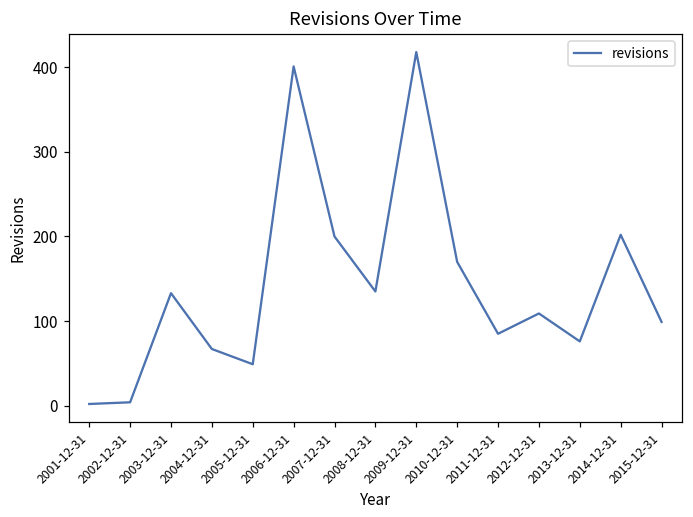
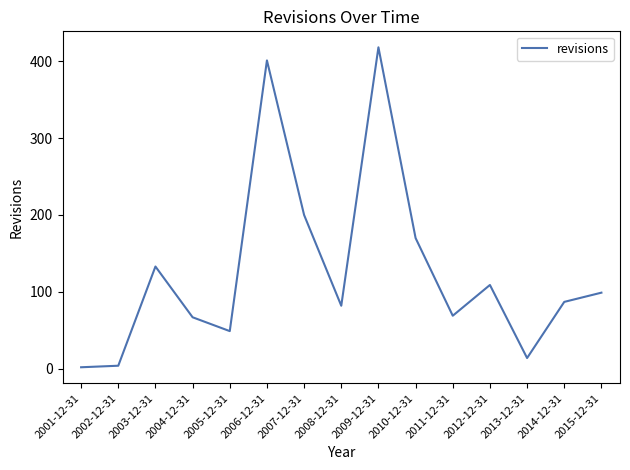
  {
    "2001-12-31": 0,
    "2002-12-31": 0,
    "2003-12-31": 130,
    "2004-12-31": 70,
    "2005-12-31": 50,
    "2006-12-31": 400,
    "2007-12-31": 200,
-   "2008-12-31": 140,
+   "2008-12-31": 80,
    "2009-12-31": 420,
    "2010-12-31": 170,
-   "2011-12-31": 90,
+   "2011-12-31": 70,
    "2012-12-31": 110,
-   "2013-12-31": 80,
-   "2014-12-31": 200,
+   "2013-12-31": 10,
+   "2014-12-31": 90,
    "2015-12-31": 100
  }
